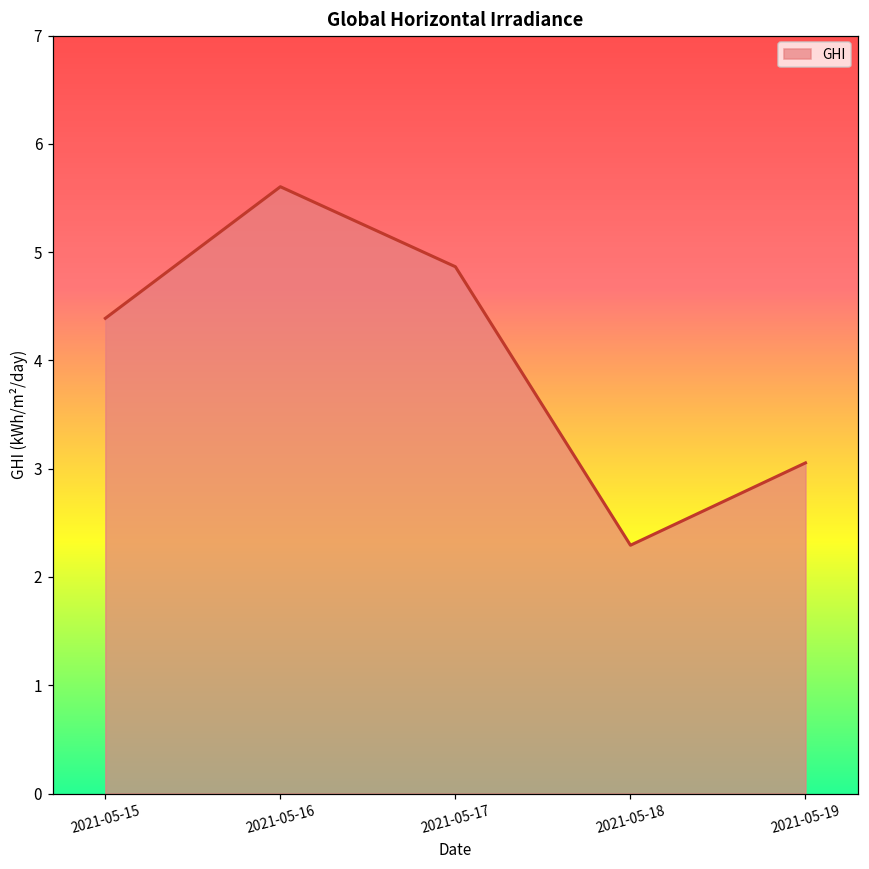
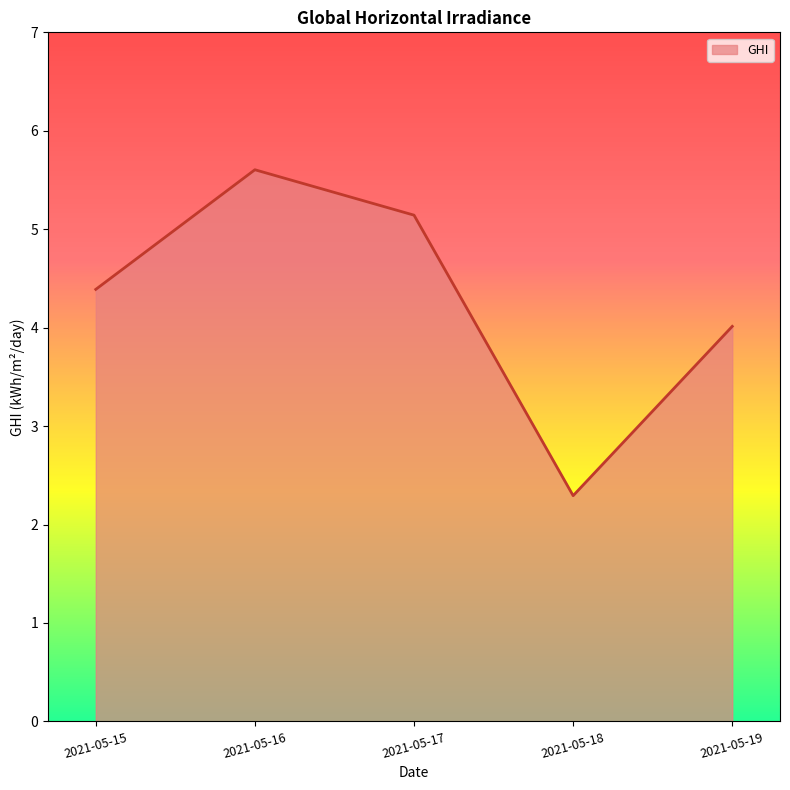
  {
    "2021-05-15": 4.4,
    "2021-05-16": 5.6,
-   "2021-05-17": 4.9,
+   "2021-05-17": 5.1,
    "2021-05-18": 2.3,
-   "2021-05-19": 3.1
+   "2021-05-19": 4.0
  }
